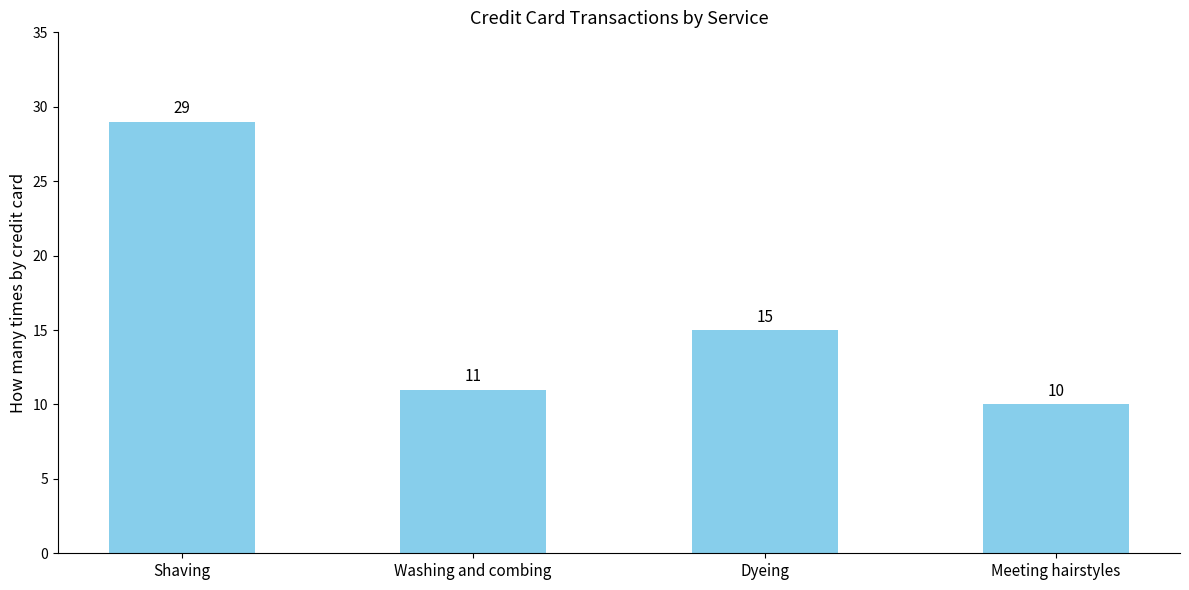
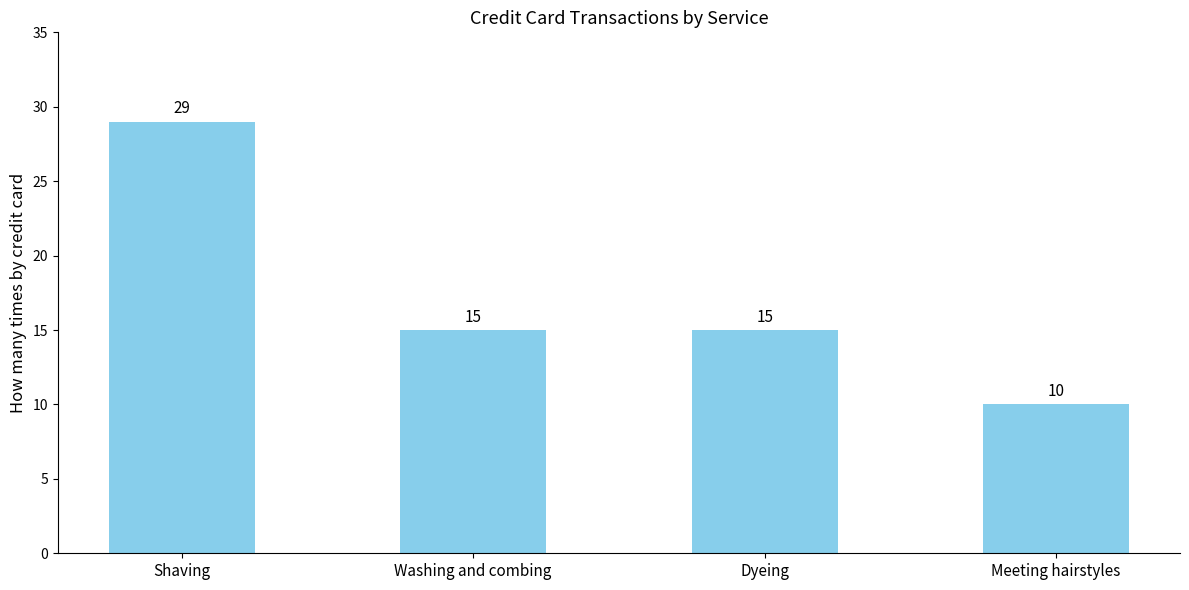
  {
    "Shaving": 29,
-   "Washing and combing": 11,
+   "Washing and combing": 15,
    "Dyeing": 15,
    "Meeting hairstyles": 10
  }
